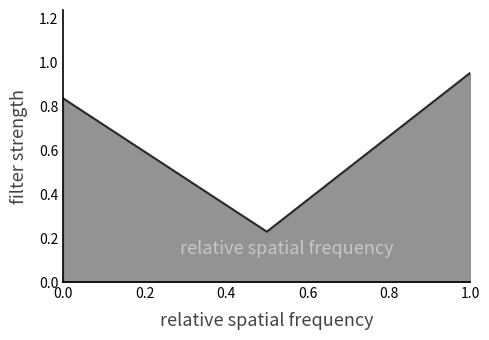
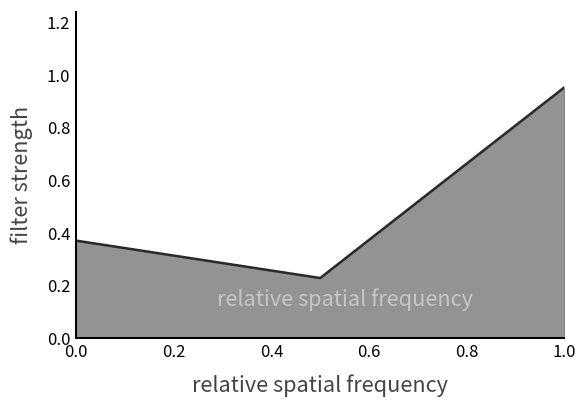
  {
-   "0.0": 0.84,
+   "0.0": 0.37,
    "1.0": 0.95
  }
